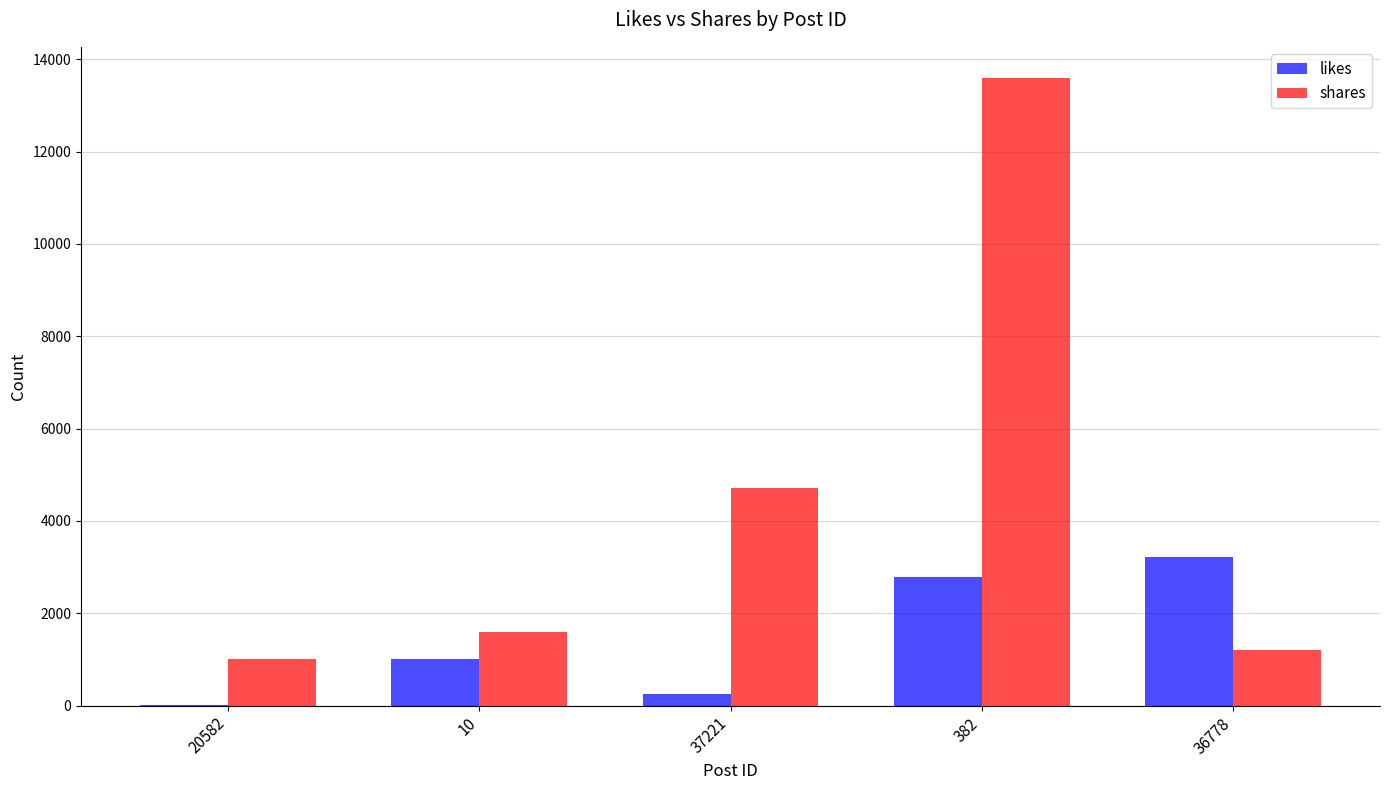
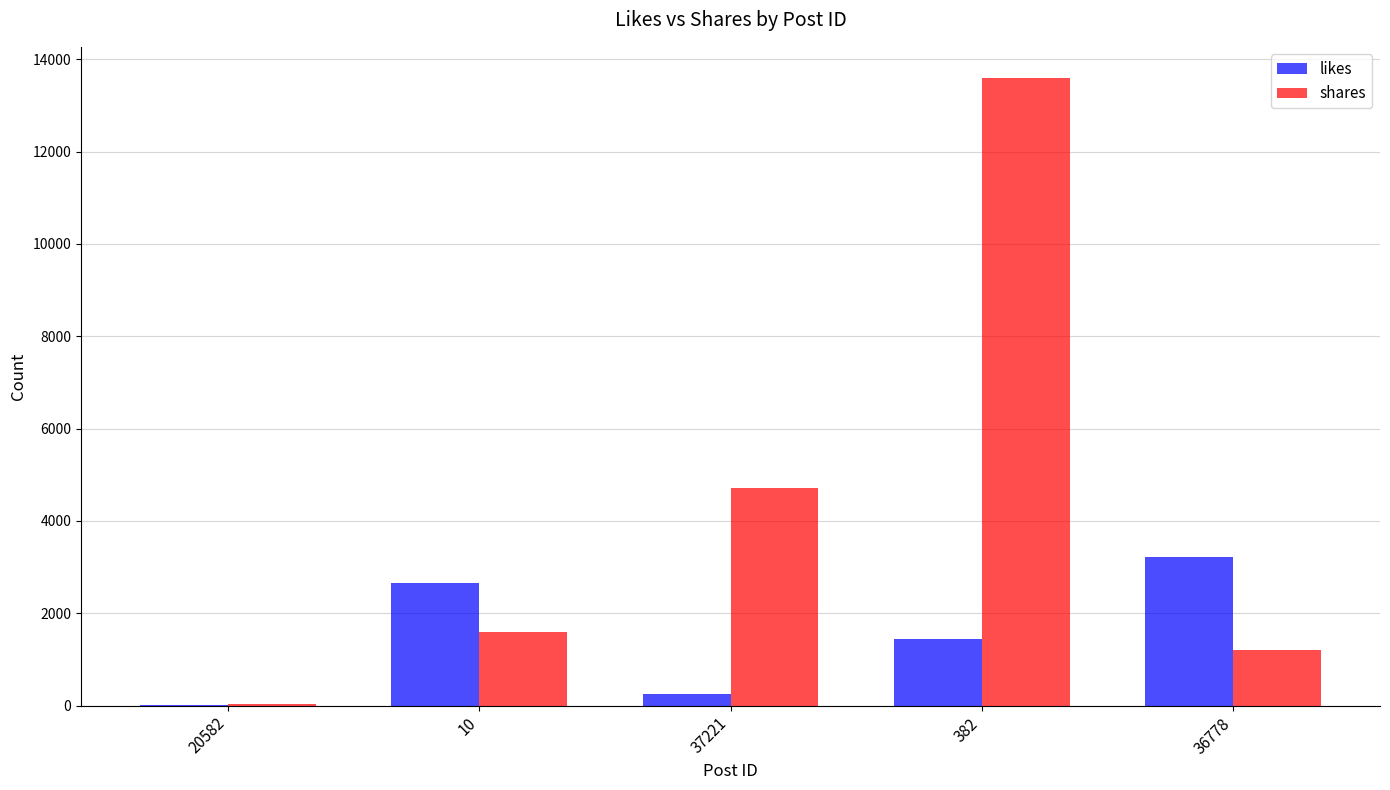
  {
    "likes": {
-     "10": 1000,
+     "10": 2600,
      "37221": 200,
-     "382": 2800,
+     "382": 1400,
      "36778": 3200
    },
    "shares": {
-     "20582": 1000,
+     "20582": 0,
      "10": 1600,
      "37221": 4700,
      "382": 13600,
      "36778": 1200
    }
  }
